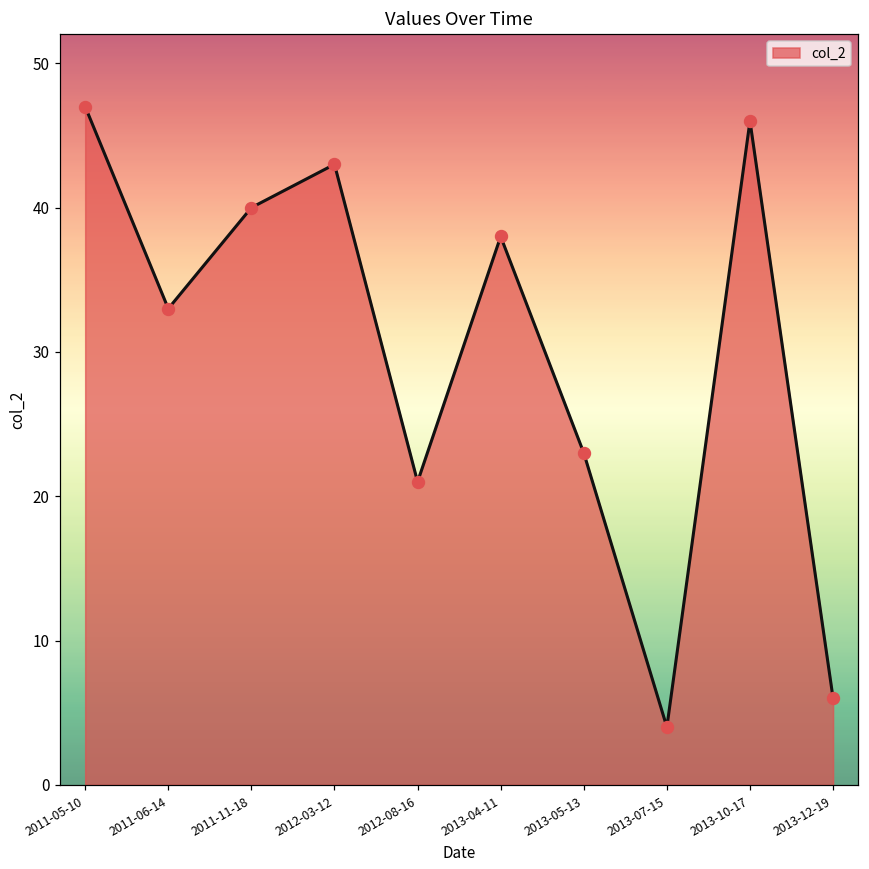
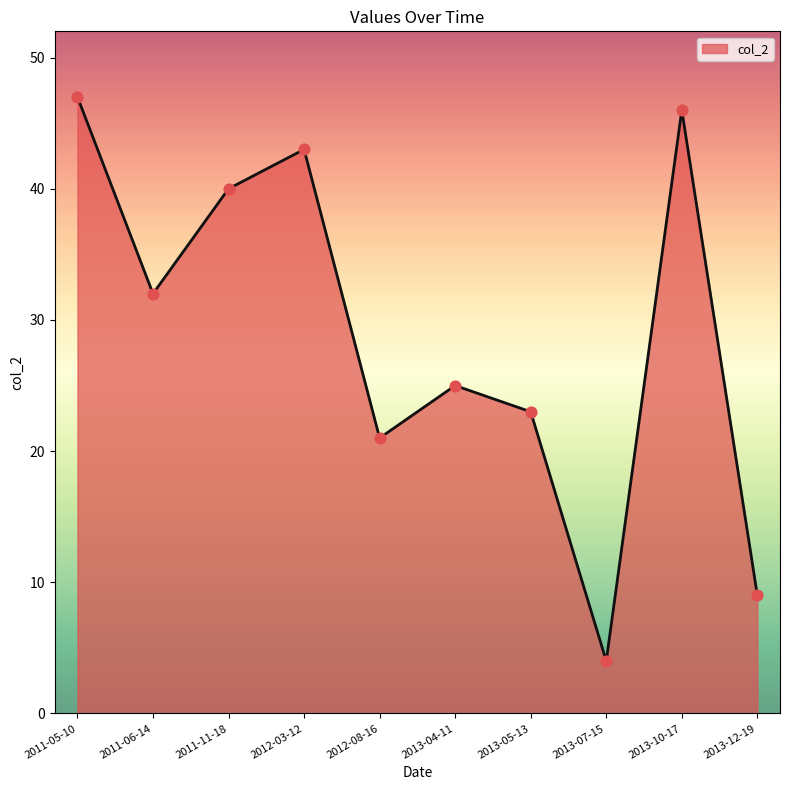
  {
    "2011-05-10": 47,
-   "2011-06-14": 33,
+   "2011-06-14": 32,
    "2011-11-18": 40,
    "2012-03-12": 43,
    "2012-08-16": 21,
-   "2013-04-11": 38,
+   "2013-04-11": 25,
    "2013-05-13": 23,
    "2013-07-15": 4,
    "2013-10-17": 46,
-   "2013-12-19": 6
+   "2013-12-19": 9
  }
